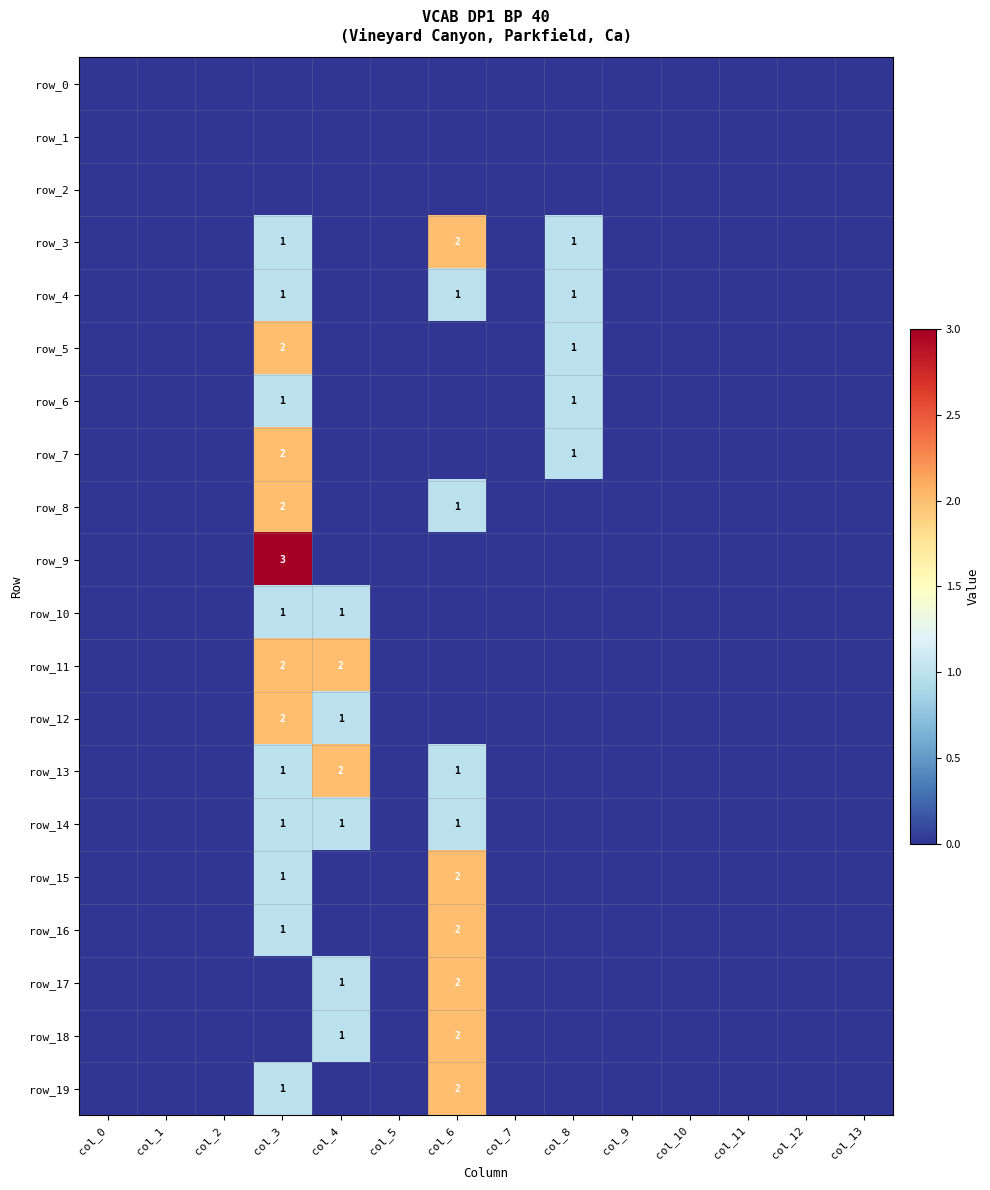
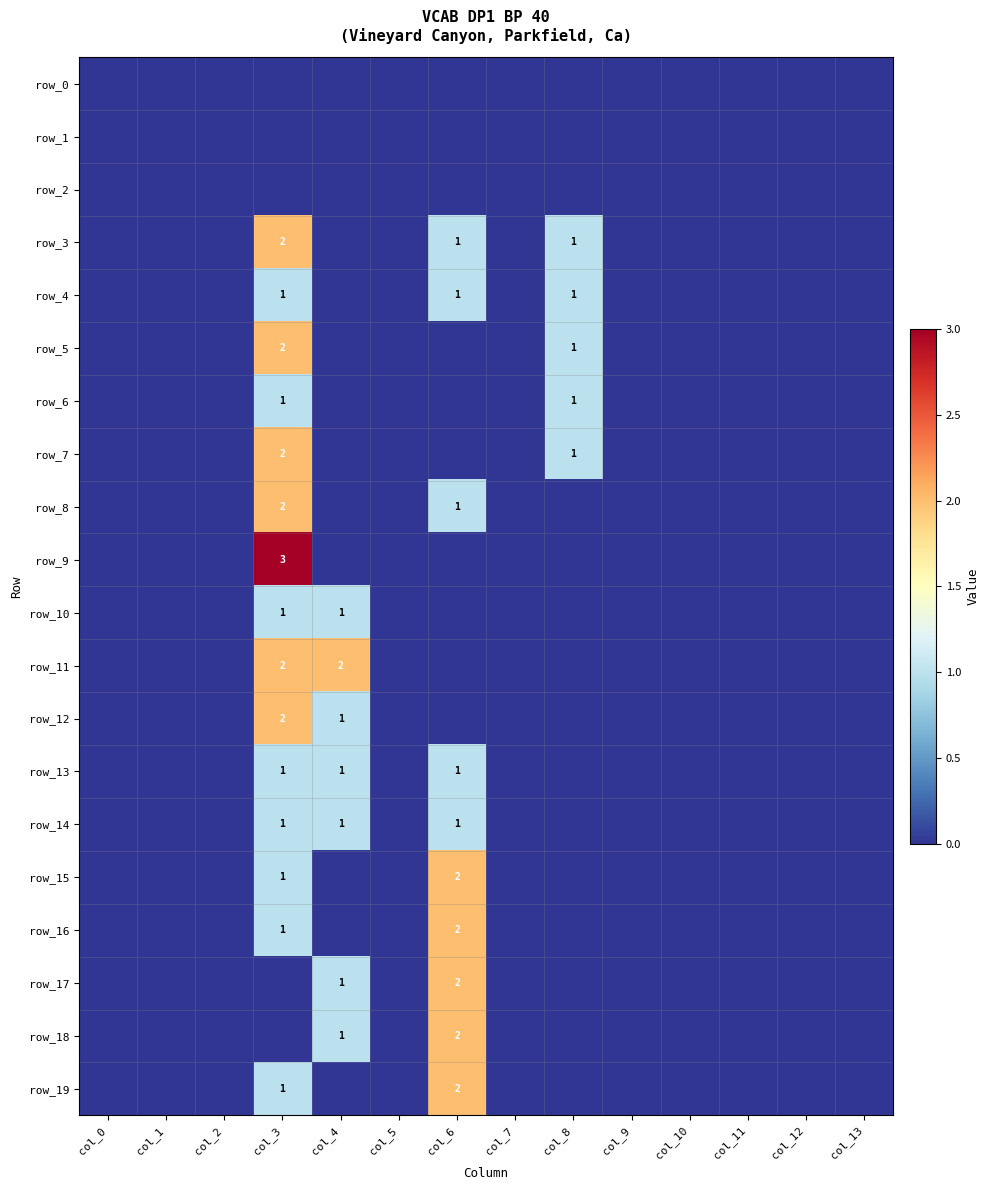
  {
    "row_3": {
-     "col_3": 1,
-     "col_6": 2,
+     "col_3": 2,
+     "col_6": 1,
      "col_8": 1
    },
    "row_4": {
      "col_3": 1,
      "col_6": 1,
      "col_8": 1
    },
    "row_5": {
      "col_3": 2,
      "col_8": 1
    },
    "row_6": {
      "col_3": 1,
      "col_8": 1
    },
    "row_7": {
      "col_3": 2,
      "col_8": 1
    },
    "row_8": {
      "col_3": 2,
      "col_6": 1
    },
    "row_9": {
      "col_3": 3
    },
    "row_10": {
      "col_3": 1,
      "col_4": 1
    },
    "row_11": {
      "col_3": 2,
      "col_4": 2
    },
    "row_12": {
      "col_3": 2,
      "col_4": 1
    },
    "row_13": {
      "col_3": 1,
-     "col_4": 2,
+     "col_4": 1,
      "col_6": 1
    },
    "row_14": {
      "col_3": 1,
      "col_4": 1,
      "col_6": 1
    },
    "row_15": {
      "col_3": 1,
      "col_6": 2
    },
    "row_16": {
      "col_3": 1,
      "col_6": 2
    },
    "row_17": {
      "col_4": 1,
      "col_6": 2
    },
    "row_18": {
      "col_4": 1,
      "col_6": 2
    },
    "row_19": {
      "col_3": 1,
      "col_6": 2
    }
  }
